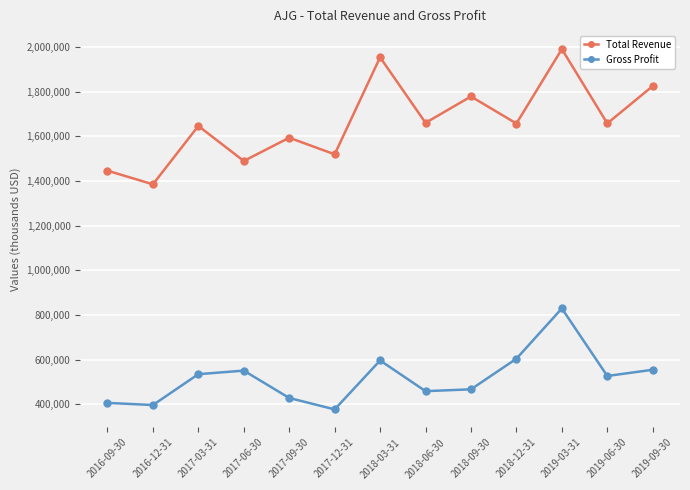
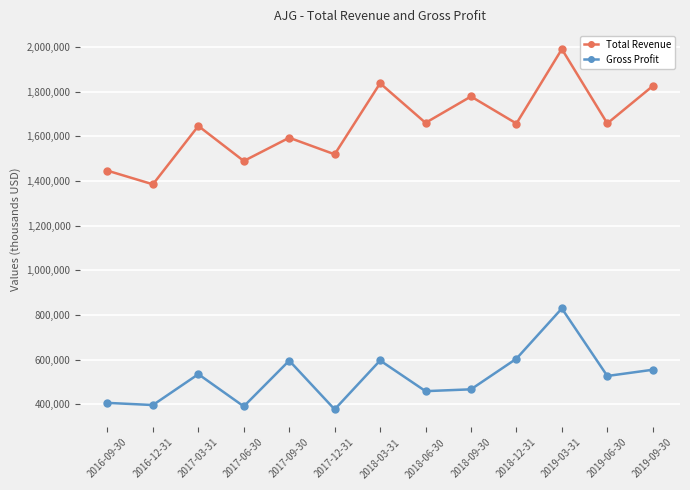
  {
    "Total Revenue": {
      "2016-09-30": "1,450,000",
      "2016-12-31": "1,390,000",
      "2017-03-31": "1,650,000",
      "2017-06-30": "1,490,000",
      "2017-09-30": "1,590,000",
      "2017-12-31": "1,520,000",
-     "2018-03-31": "1,950,000",
+     "2018-03-31": "1,840,000",
      "2018-06-30": "1,660,000",
      "2018-09-30": "1,780,000",
      "2018-12-31": "1,660,000",
      "2019-03-31": "1,990,000",
      "2019-06-30": "1,660,000",
      "2019-09-30": "1,830,000"
    },
    "Gross Profit": {
      "2016-09-30": "410,000",
      "2016-12-31": "400,000",
      "2017-03-31": "530,000",
-     "2017-06-30": "550,000",
-     "2017-09-30": "430,000",
+     "2017-06-30": "390,000",
+     "2017-09-30": "600,000",
      "2017-12-31": "380,000",
      "2018-03-31": "600,000",
      "2018-06-30": "460,000",
      "2018-09-30": "470,000",
      "2018-12-31": "600,000",
      "2019-03-31": "830,000",
      "2019-06-30": "530,000",
      "2019-09-30": "550,000"
    }
  }
